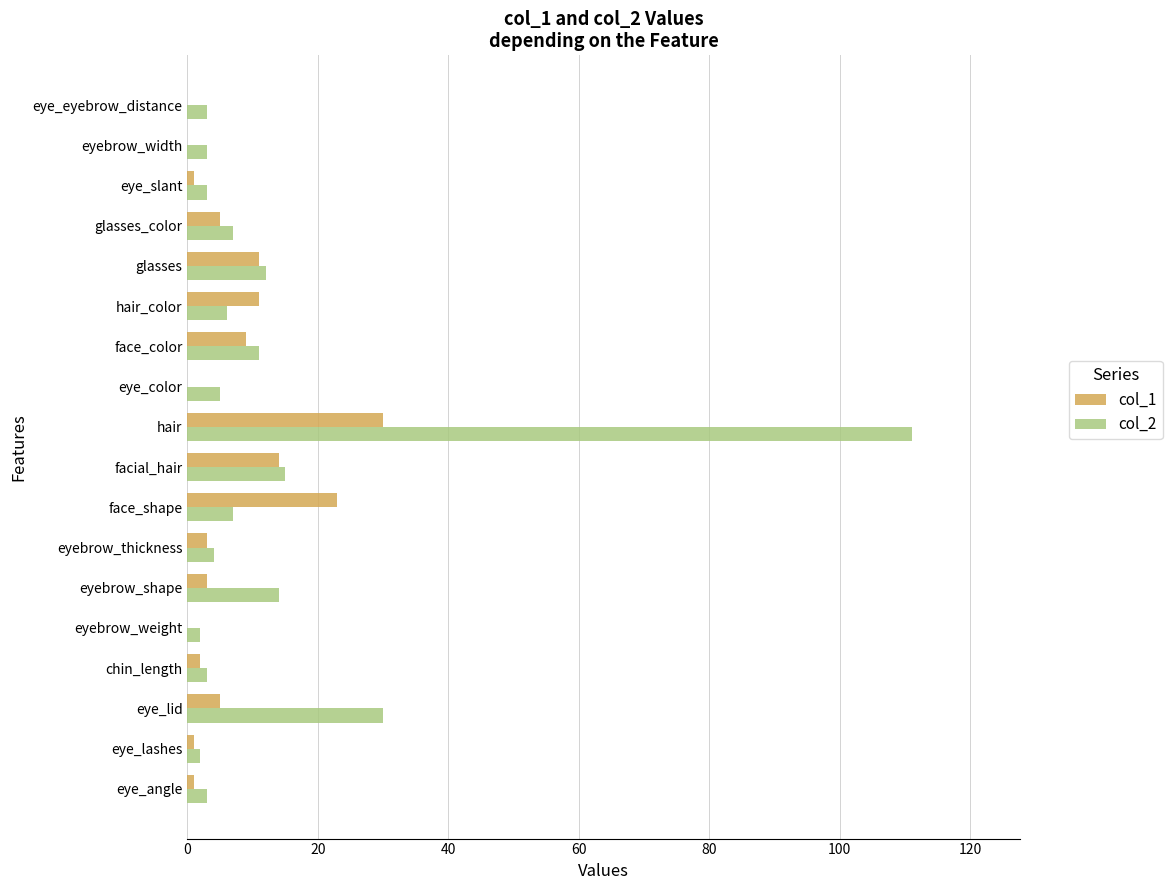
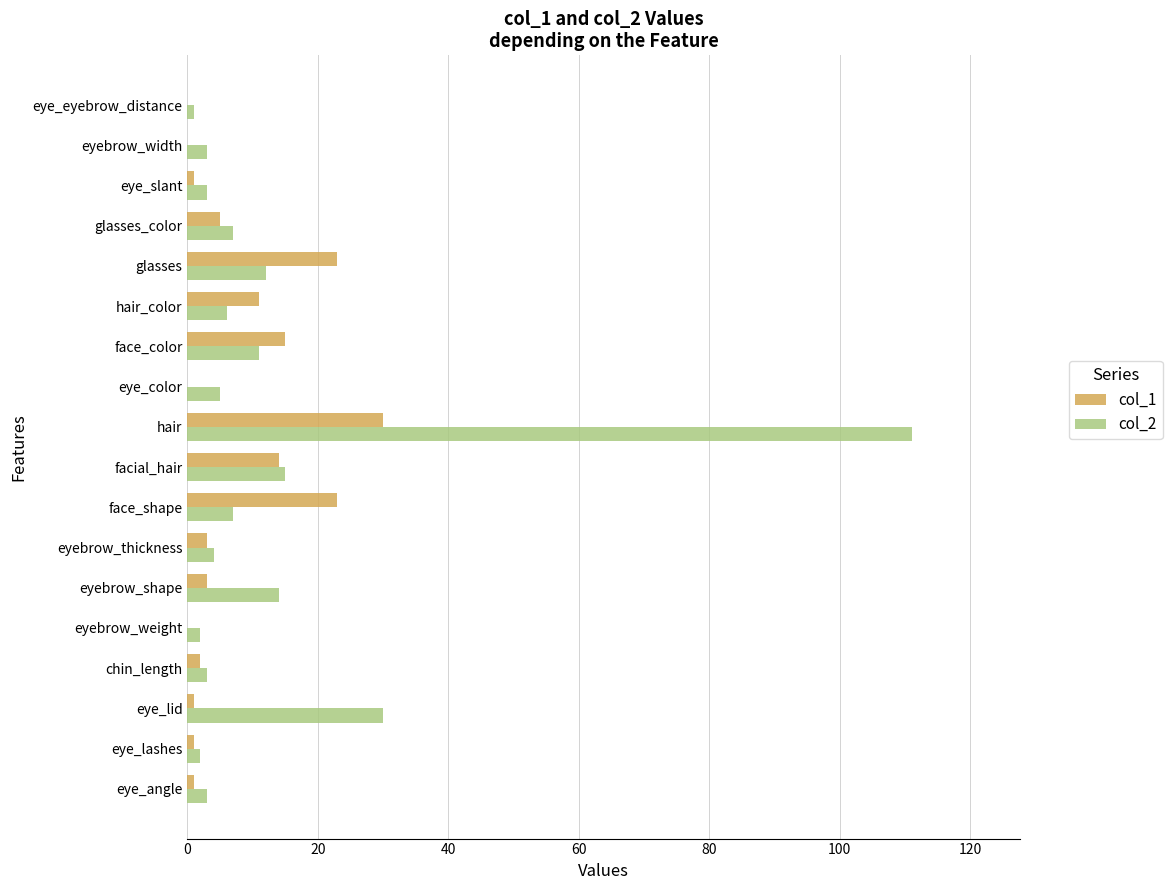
  {
    "col_1": {
      "eye_eyebrow_distance": 0,
      "eyebrow_width": 0,
      "eye_slant": 1,
      "glasses_color": 5,
-     "glasses": 11,
+     "glasses": 23,
      "hair_color": 11,
-     "face_color": 9,
+     "face_color": 15,
      "eye_color": 0,
      "hair": 30,
      "facial_hair": 14,
      "face_shape": 23,
      "eyebrow_thickness": 3,
      "eyebrow_shape": 3,
      "eyebrow_weight": 0,
      "chin_length": 2,
-     "eye_lid": 5,
+     "eye_lid": 1,
      "eye_lashes": 1,
      "eye_angle": 1
    },
    "col_2": {
-     "eye_eyebrow_distance": 3,
+     "eye_eyebrow_distance": 1,
      "eyebrow_width": 3,
      "eye_slant": 3,
      "glasses_color": 7,
      "glasses": 12,
      "hair_color": 6,
      "face_color": 11,
      "eye_color": 5,
      "hair": 111,
      "facial_hair": 15,
      "face_shape": 7,
      "eyebrow_thickness": 4,
      "eyebrow_shape": 14,
      "eyebrow_weight": 2,
      "chin_length": 3,
      "eye_lid": 30,
      "eye_lashes": 2,
      "eye_angle": 3
    }
  }
